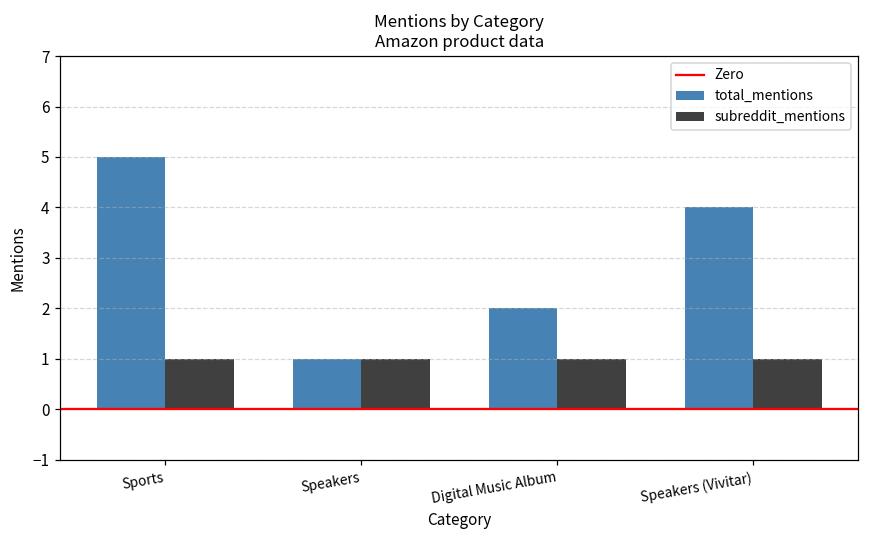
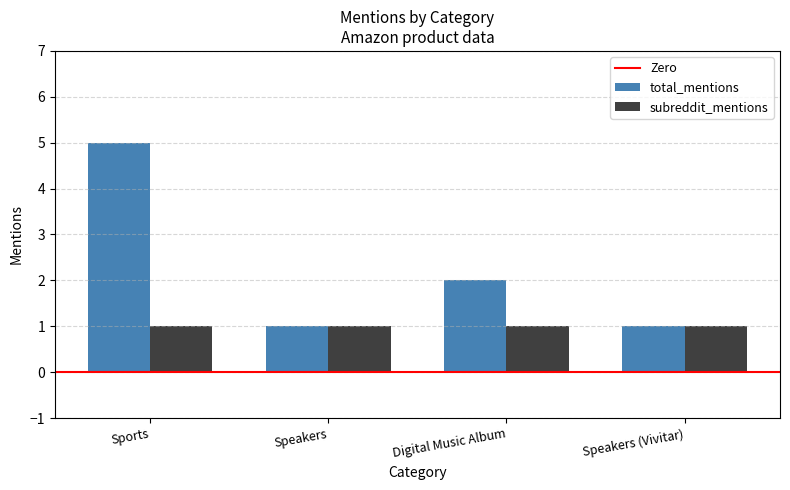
  {
    "total_mentions": {
      "Sports": 5,
      "Speakers": 1,
      "Digital Music Album": 2,
-     "Speakers (Vivitar)": 4
+     "Speakers (Vivitar)": 1
    },
    "subreddit_mentions": {
      "Sports": 1,
      "Speakers": 1,
      "Digital Music Album": 1,
      "Speakers (Vivitar)": 1
    }
  }
